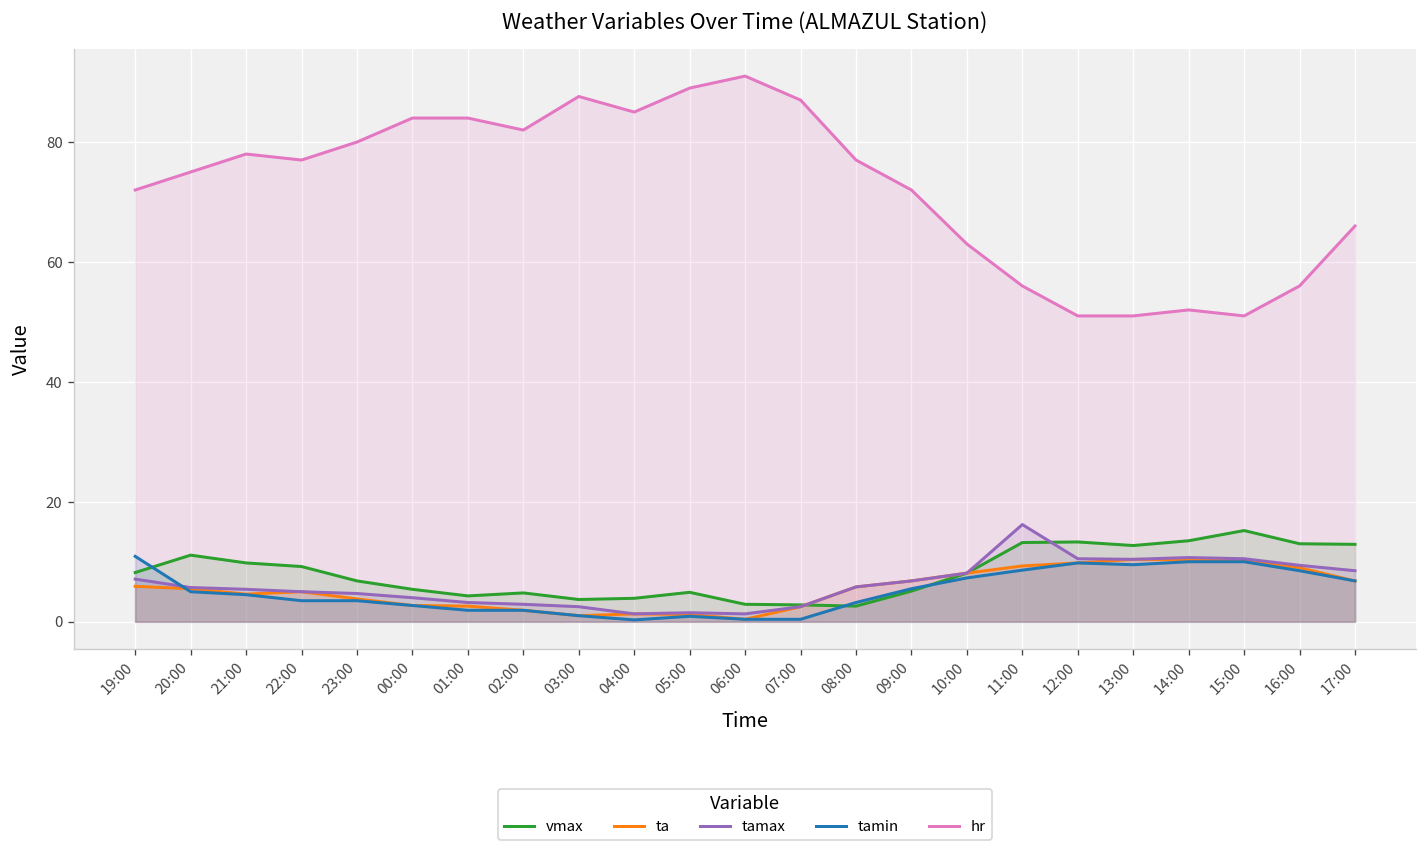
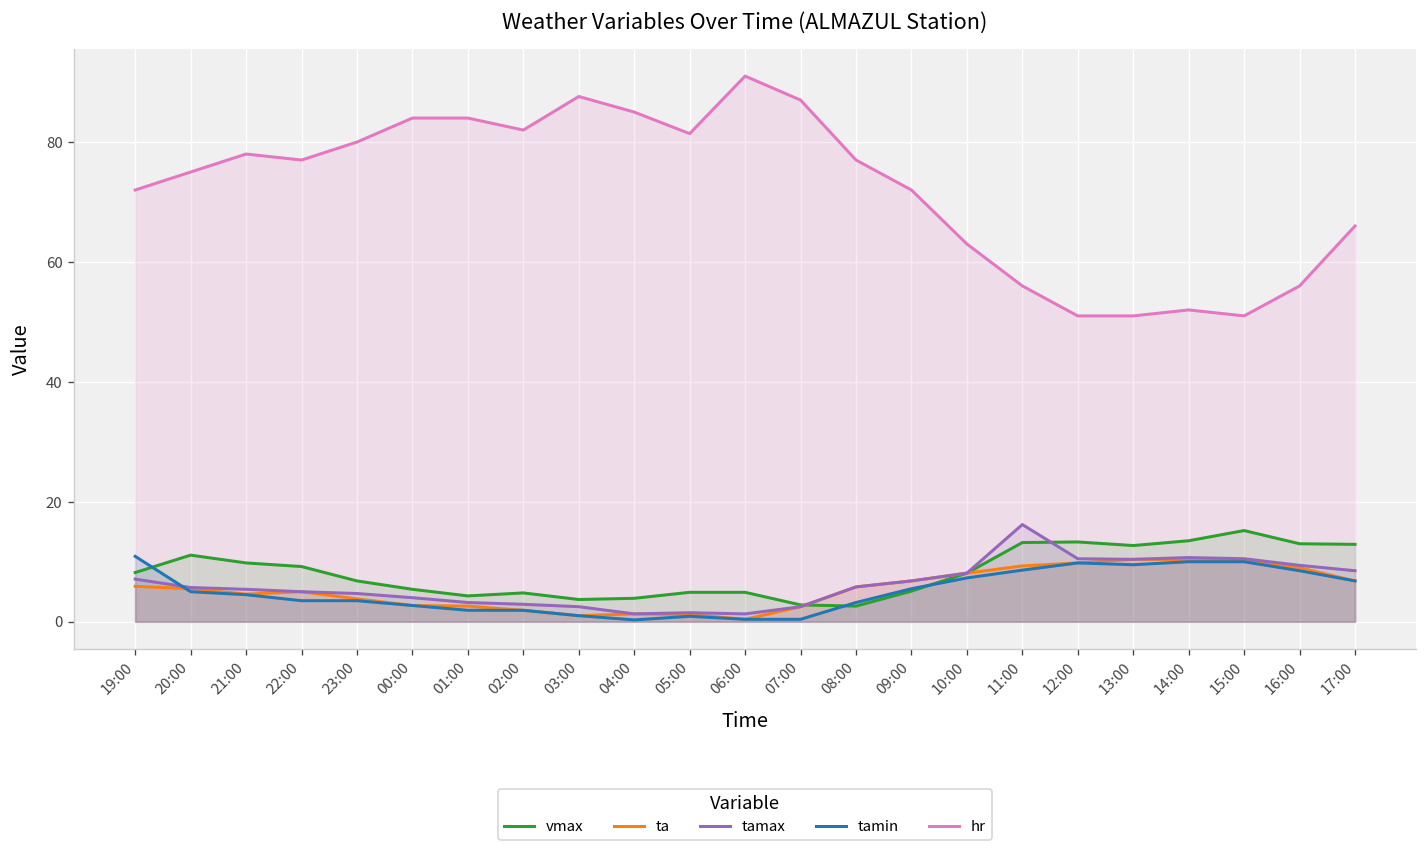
  {
    "vmax": {
      "19:00": 8,
      "20:00": 11,
      "21:00": 10,
      "22:00": 9,
      "23:00": 7,
      "00:00": 5,
      "01:00": 4,
      "02:00": 5,
      "03:00": 4,
      "04:00": 4,
      "05:00": 5,
-     "06:00": 3,
+     "06:00": 5,
      "08:00": 3,
      "11:00": 13,
      "12:00": 13,
      "13:00": 13,
      "14:00": 14,
      "15:00": 15,
      "16:00": 13,
      "17:00": 13
    },
    "ta": {
      "19:00": 6,
      "01:00": 3,
      "11:00": 9
    },
    "tamax": {
      "19:00": 7,
      "21:00": 5,
      "23:00": 5,
      "00:00": 4,
      "01:00": 3,
      "02:00": 3,
      "03:00": 3,
      "06:00": 1,
      "11:00": 16,
      "12:00": 11,
      "17:00": 9
    },
    "tamin": {
      "19:00": 11,
      "22:00": 4,
      "01:00": 2,
      "04:00": 0,
      "07:00": 0,
      "08:00": 3,
      "10:00": 7,
      "11:00": 9,
      "13:00": 10
    },
    "hr": {
      "19:00": 72,
      "20:00": 75,
      "21:00": 78,
      "22:00": 77,
      "23:00": 80,
      "00:00": 84,
      "01:00": 84,
      "02:00": 82,
      "03:00": 88,
      "04:00": 85,
-     "05:00": 89,
+     "05:00": 81,
      "06:00": 91,
      "07:00": 87,
      "08:00": 77,
      "09:00": 72,
      "10:00": 63,
      "11:00": 56,
      "12:00": 51,
      "13:00": 51,
      "14:00": 52,
      "15:00": 51,
      "16:00": 56,
      "17:00": 66
    }
  }
